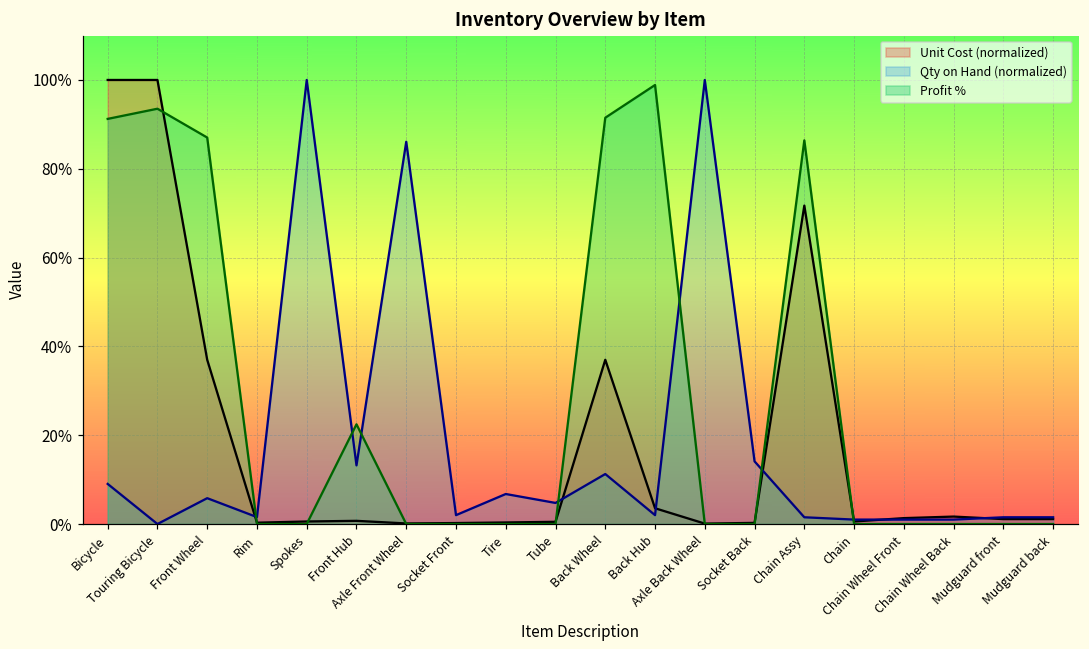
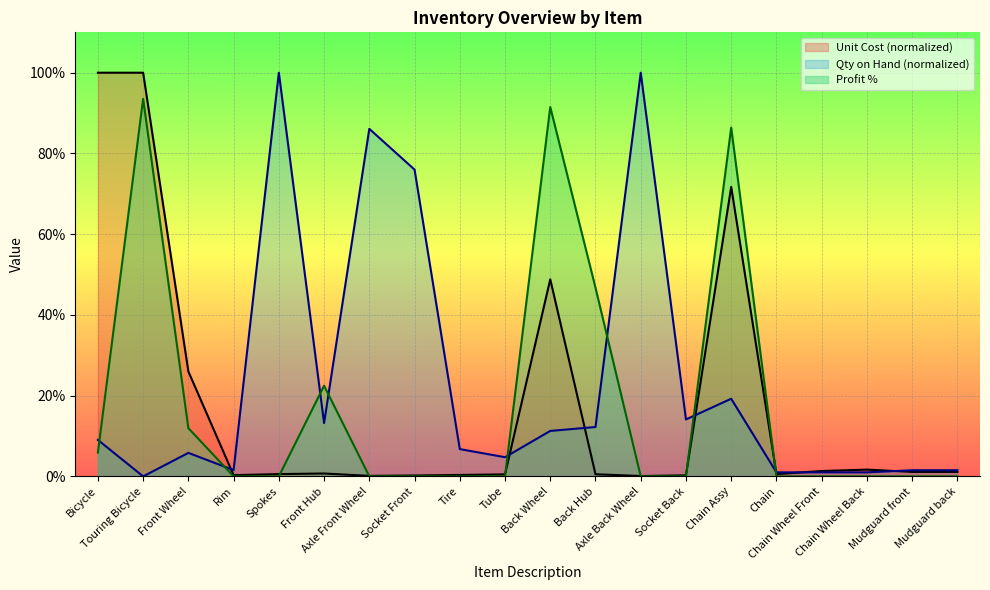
  {
    "Unit Cost (normalized)": {
      "Bicycle": "100%",
      "Touring Bicycle": "100%",
-     "Front Wheel": "37%",
+     "Front Wheel": "26%",
      "Front Hub": "1%",
-     "Back Wheel": "37%",
-     "Back Hub": "4%",
+     "Back Wheel": "49%",
+     "Back Hub": "1%",
      "Chain Assy": "72%",
      "Chain Wheel Back": "2%"
    },
    "Qty on Hand (normalized)": {
      "Bicycle": "9%",
      "Touring Bicycle": "0%",
      "Front Wheel": "6%",
      "Rim": "2%",
      "Spokes": "100%",
      "Front Hub": "13%",
      "Axle Front Wheel": "86%",
-     "Socket Front": "2%",
+     "Socket Front": "76%",
      "Tire": "7%",
      "Tube": "5%",
      "Back Wheel": "11%",
-     "Back Hub": "2%",
+     "Back Hub": "12%",
      "Axle Back Wheel": "100%",
      "Socket Back": "14%",
-     "Chain Assy": "2%",
+     "Chain Assy": "19%",
      "Chain Wheel Back": "1%"
    },
    "Profit %": {
-     "Bicycle": "91%",
+     "Bicycle": "6%",
      "Touring Bicycle": "94%",
-     "Front Wheel": "87%",
+     "Front Wheel": "12%",
      "Front Hub": "22%",
      "Back Wheel": "91%",
-     "Back Hub": "99%",
+     "Back Hub": "47%",
      "Chain Assy": "86%",
      "Chain Wheel Front": "0%",
      "Chain Wheel Back": "0%",
      "Mudguard front": "0%",
      "Mudguard back": "0%"
    }
  }
